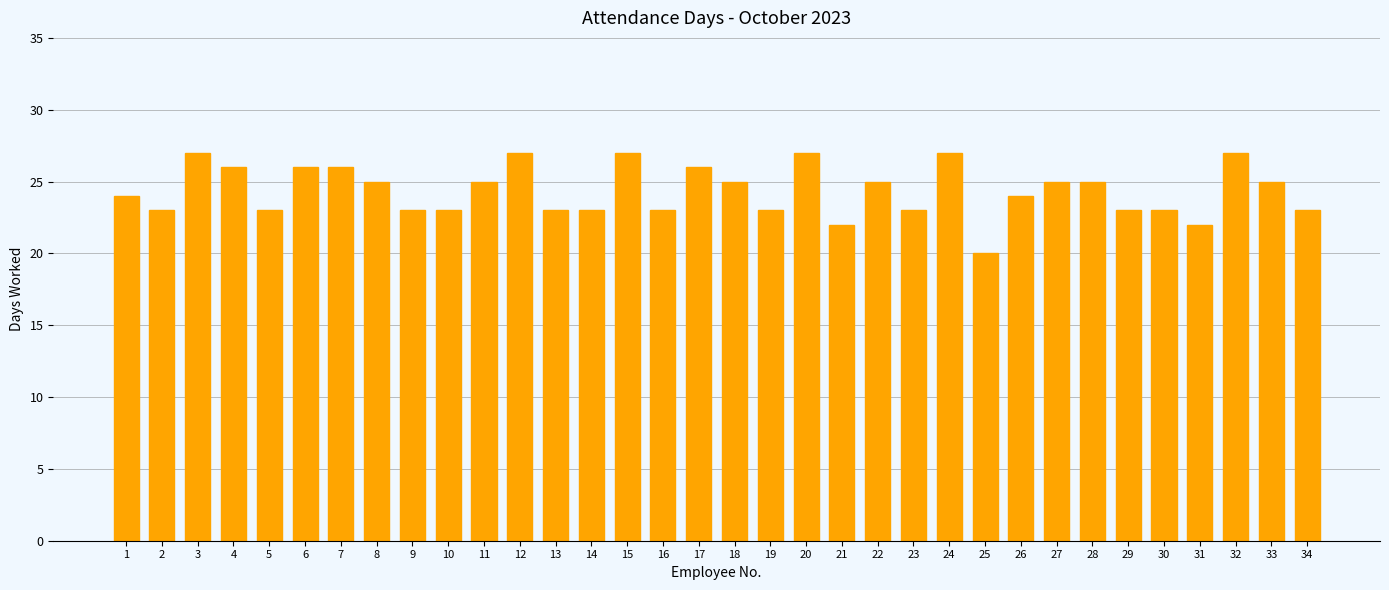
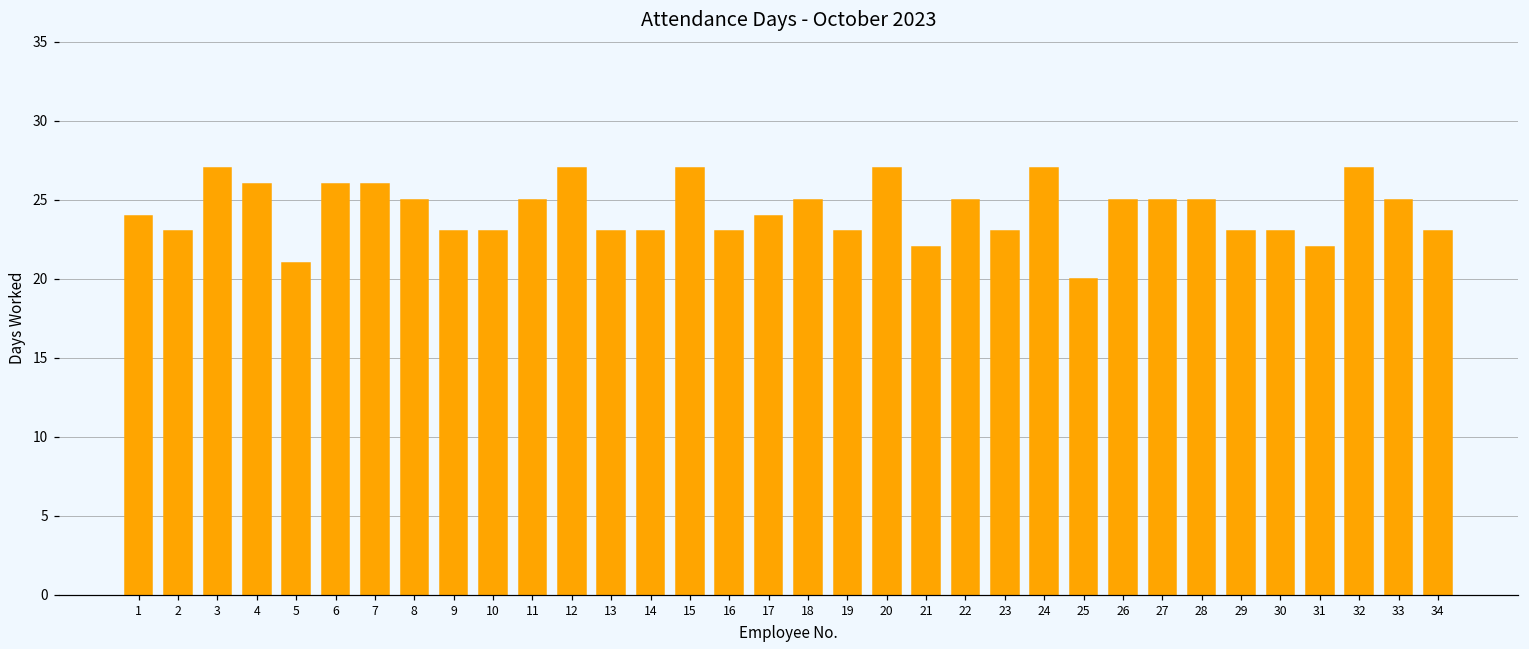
  {
    "1": 24,
    "2": 23,
    "3": 27,
    "4": 26,
-   "5": 23,
+   "5": 21,
    "6": 26,
    "7": 26,
    "8": 25,
    "9": 23,
    "10": 23,
    "11": 25,
    "12": 27,
    "13": 23,
    "14": 23,
    "15": 27,
    "16": 23,
-   "17": 26,
+   "17": 24,
    "18": 25,
    "19": 23,
    "20": 27,
    "21": 22,
    "22": 25,
    "23": 23,
    "24": 27,
    "25": 20,
-   "26": 24,
+   "26": 25,
    "27": 25,
    "28": 25,
    "29": 23,
    "30": 23,
    "31": 22,
    "32": 27,
    "33": 25,
    "34": 23
  }
